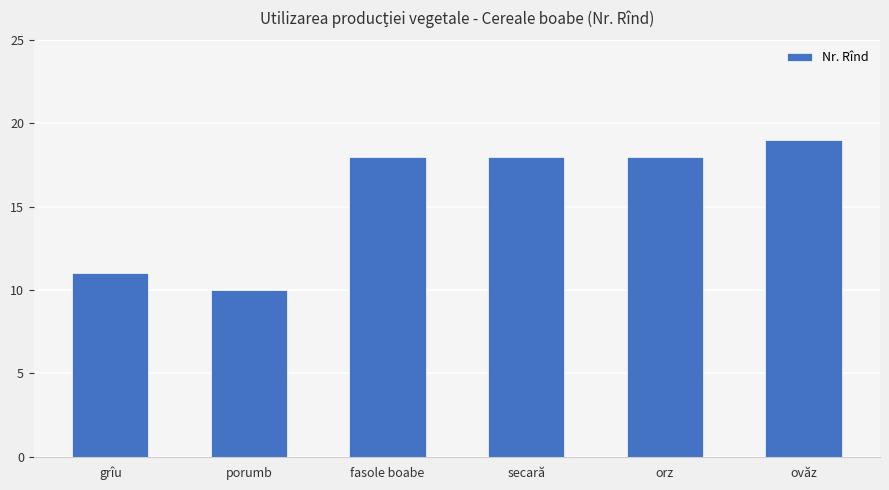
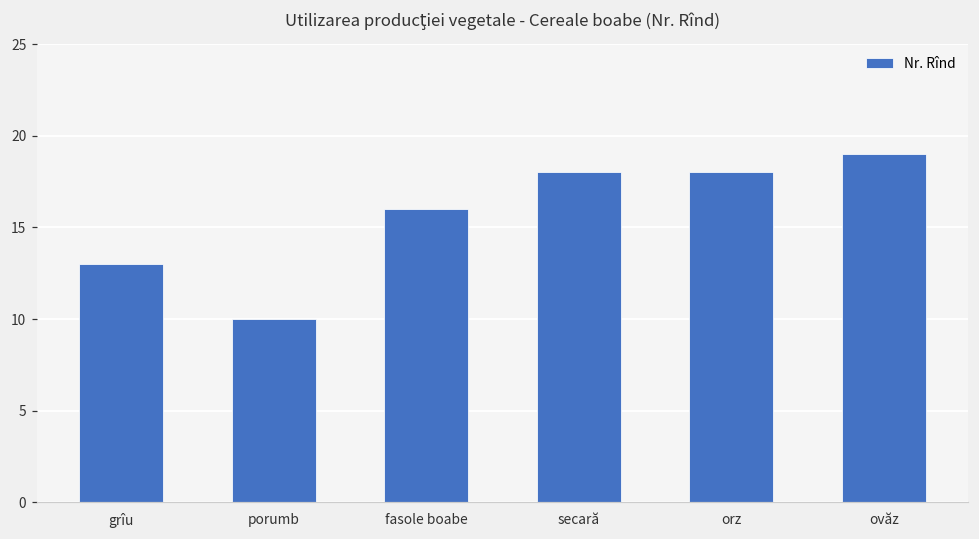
  {
-   "grîu": 11,
+   "grîu": 13,
    "porumb": 10,
-   "fasole boabe": 18,
+   "fasole boabe": 16,
    "secară": 18,
    "orz": 18,
    "ovăz": 19
  }
